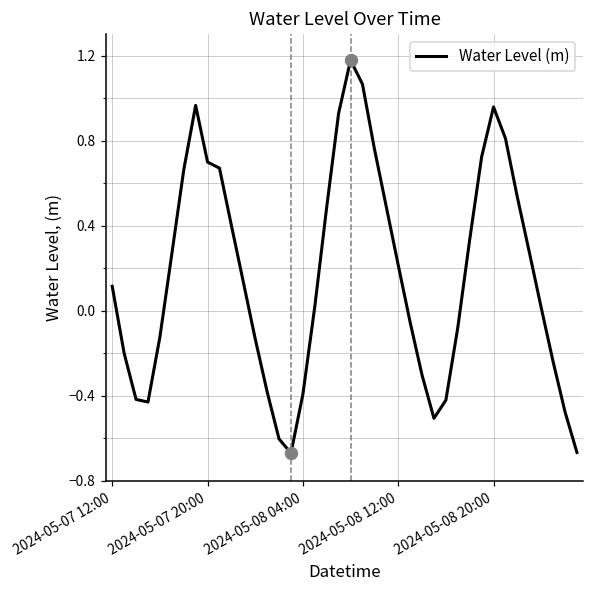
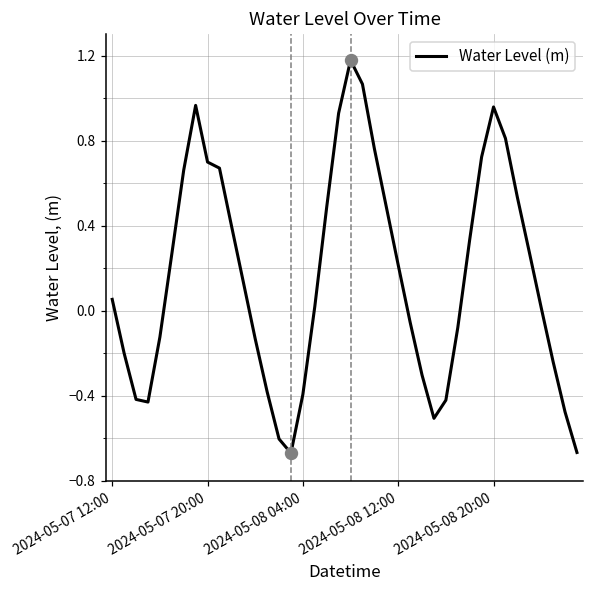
  {
    "Water Level (m)": {
-     "2024-05-07 12:00": 0.12,
+     "2024-05-07 12:00": 0.05,
      "2024-05-07 20:00": 0.70,
      "2024-05-08 04:00": -0.39,
      "2024-05-08 12:00": 0.22,
      "2024-05-08 20:00": 0.96
    }
  }
